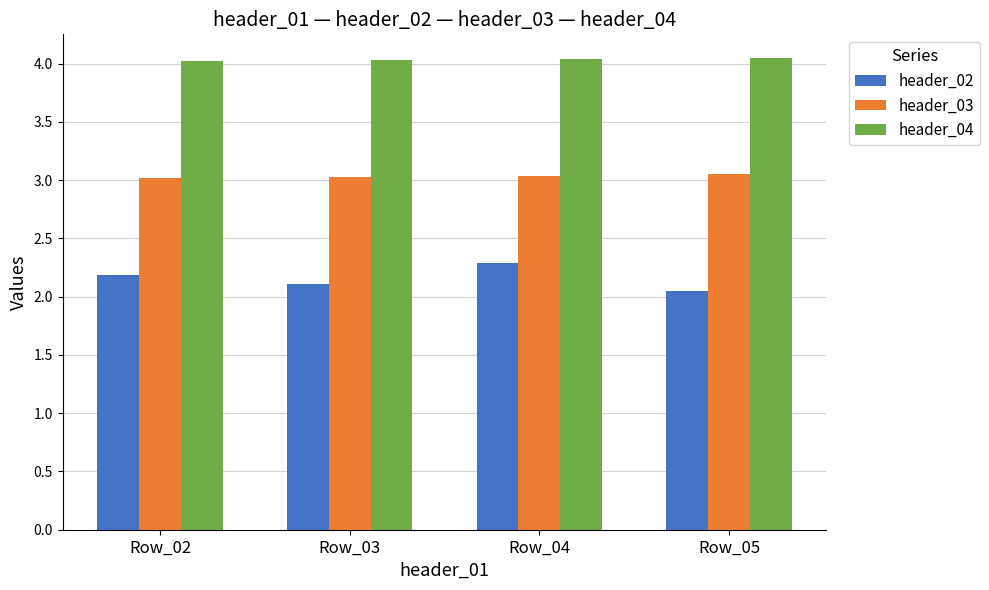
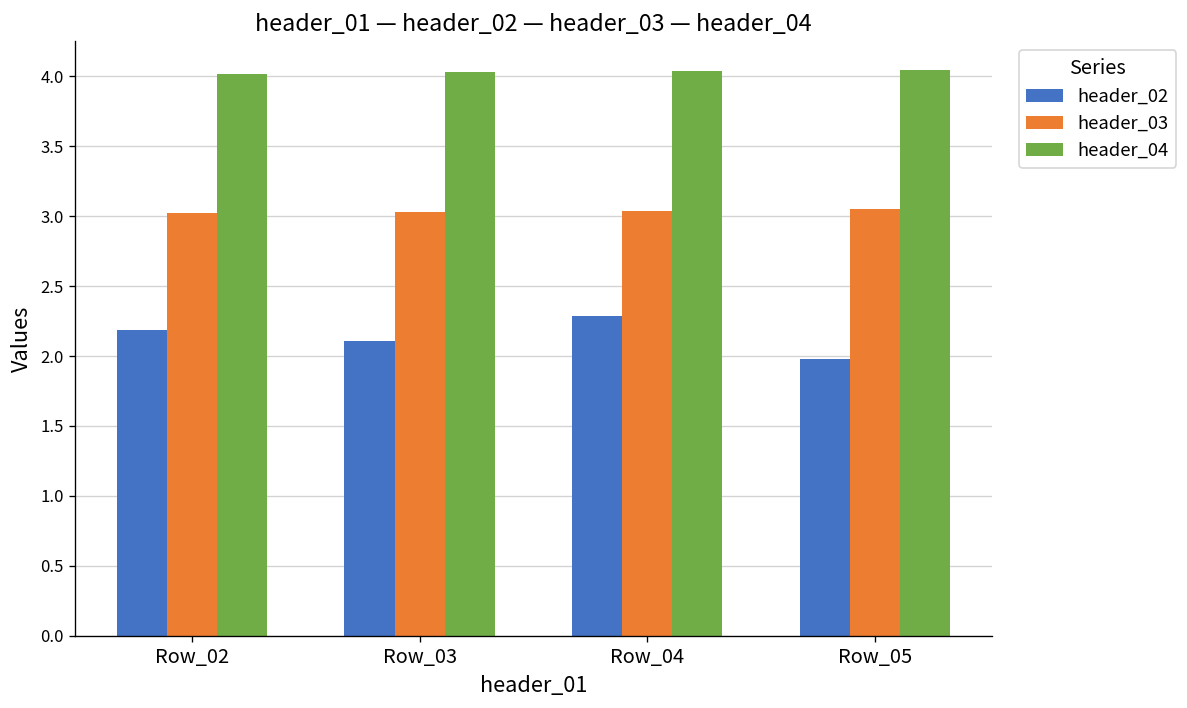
  {
    "header_02": {
      "Row_02": 2.19,
      "Row_03": 2.11,
      "Row_04": 2.29,
-     "Row_05": 2.05
+     "Row_05": 1.98
    },
    "header_03": {
      "Row_02": 3.02,
      "Row_03": 3.03,
      "Row_04": 3.04,
      "Row_05": 3.05
    },
    "header_04": {
      "Row_02": 4.02,
      "Row_03": 4.03,
      "Row_04": 4.04,
      "Row_05": 4.05
    }
  }
